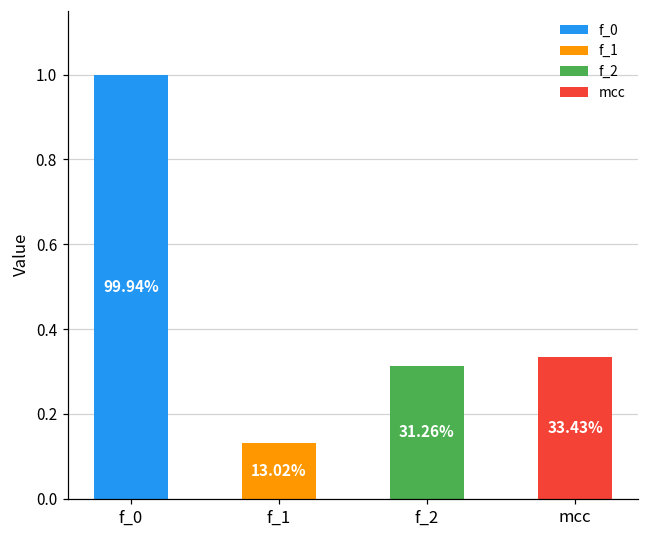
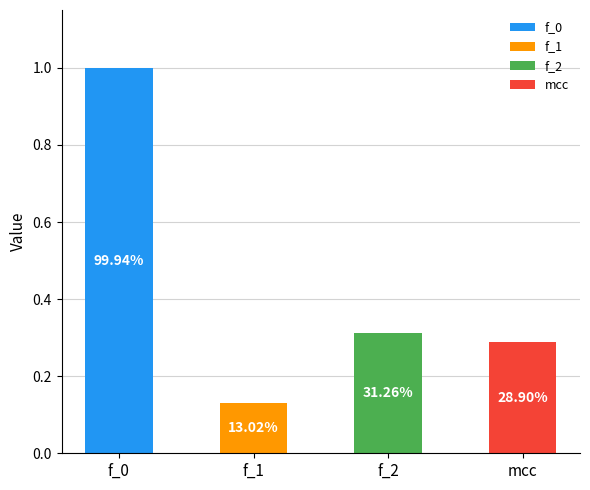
  {
    "f_0": "99.94%",
    "f_1": "13.02%",
    "f_2": "31.26%",
-   "mcc": "33.43%"
+   "mcc": "28.90%"
  }
